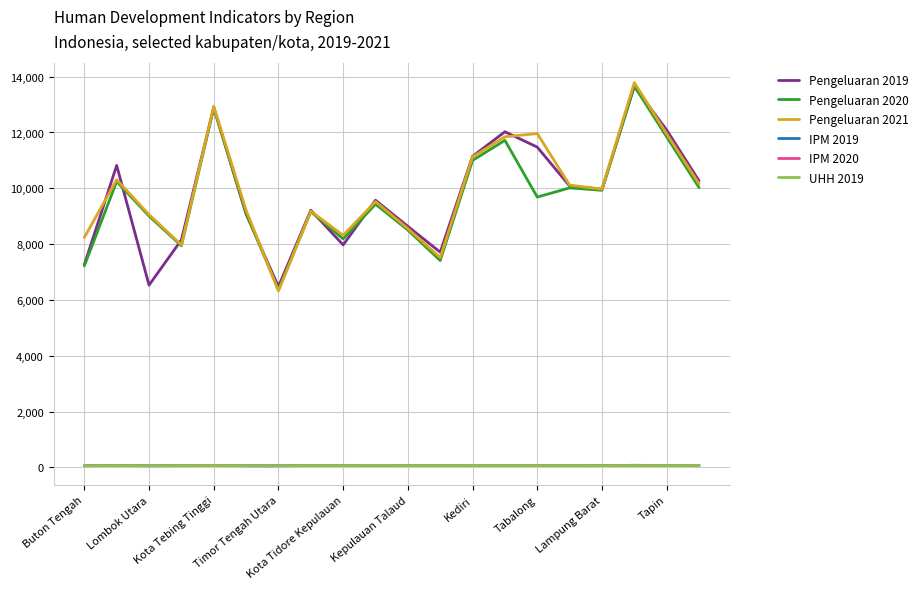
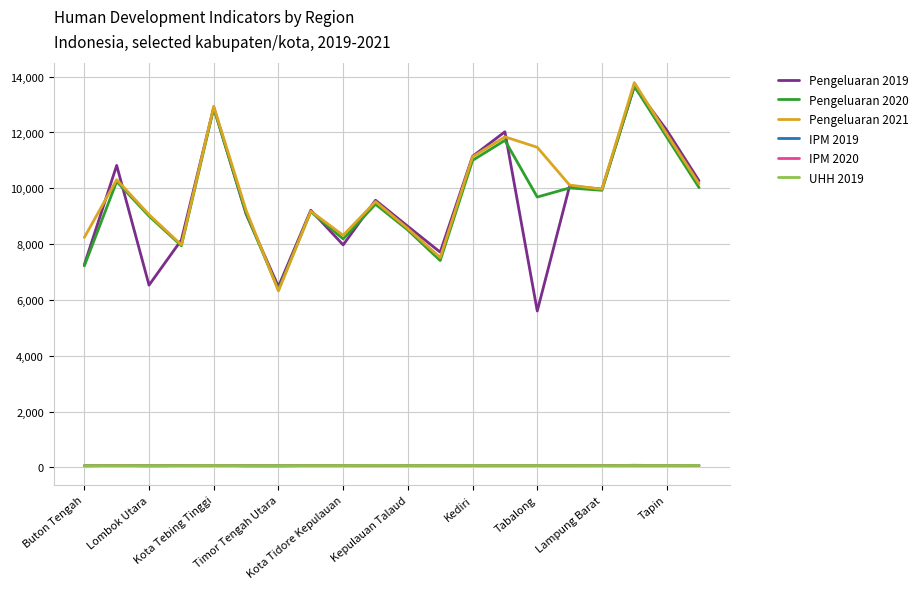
  {
    "Pengeluaran 2019": {
      "Lombok Utara": "6,500",
      "Timor Tengah Utara": "6,500",
      "Kota Tidore Kepulauan": "8,000",
-     "Tabalong": "11,500",
+     "Tabalong": "5,600",
      "Tapin": "12,100"
    },
    "Pengeluaran 2020": {
      "Kota Tidore Kepulauan": "8,200",
      "Kediri": "11,000",
      "Tabalong": "9,700",
      "Tapin": "11,800"
    },
    "Pengeluaran 2021": {
      "Buton Tengah": "8,200",
      "Kota Tidore Kepulauan": "8,300",
-     "Tabalong": "12,000",
+     "Tabalong": "11,500",
      "Tapin": "12,000"
    }
  }
